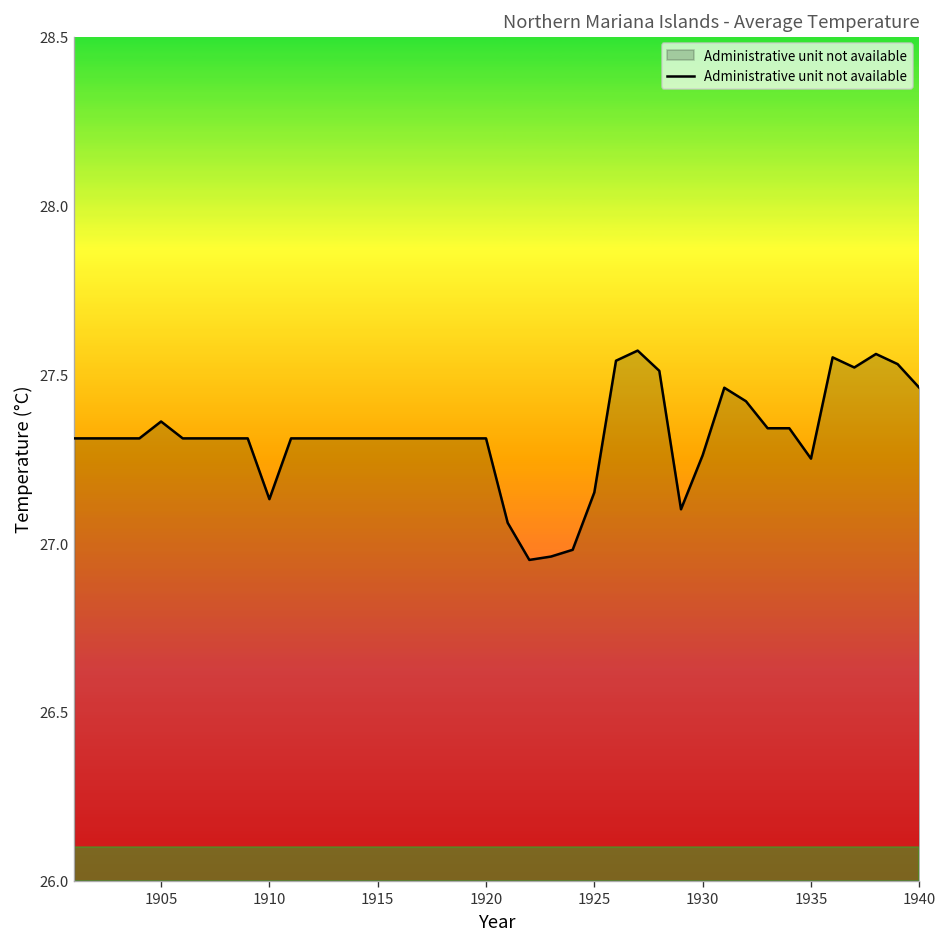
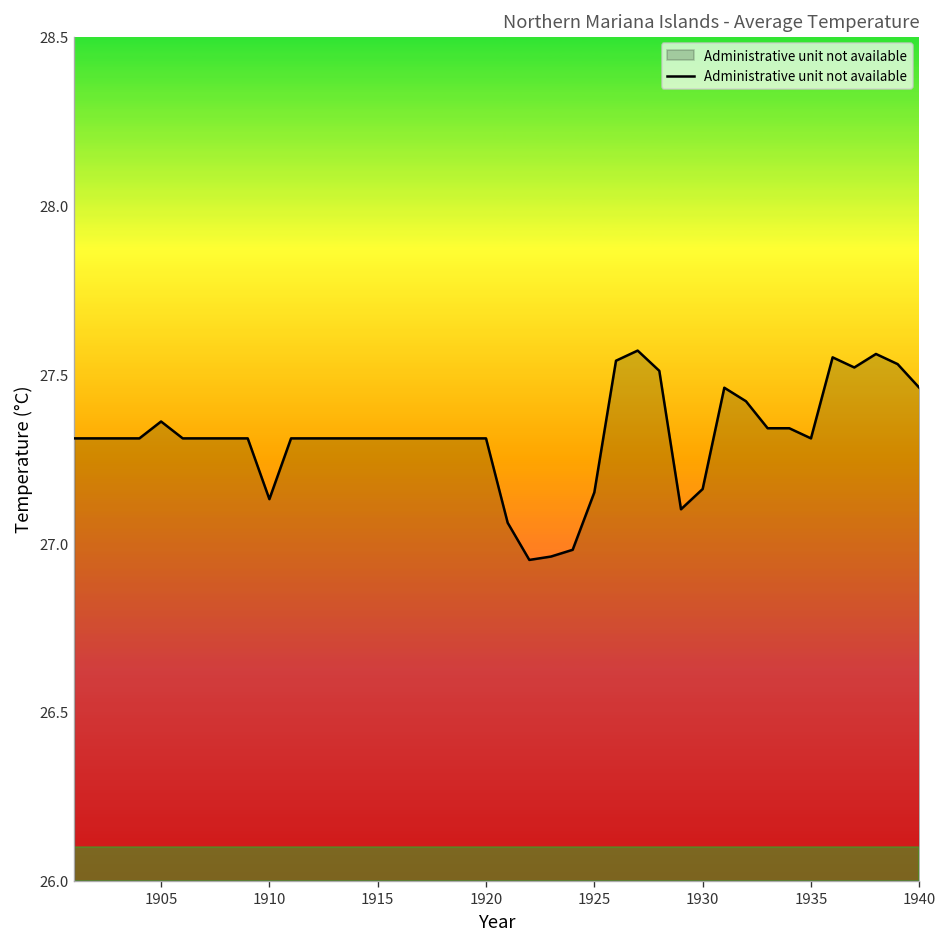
  {
    "1905": 27.36,
    "1910": 27.13,
    "1915": 27.31,
    "1920": 27.31,
    "1925": 27.15,
-   "1930": 27.26,
-   "1935": 27.25,
+   "1930": 27.16,
+   "1935": 27.31,
    "1940": 27.46
  }
